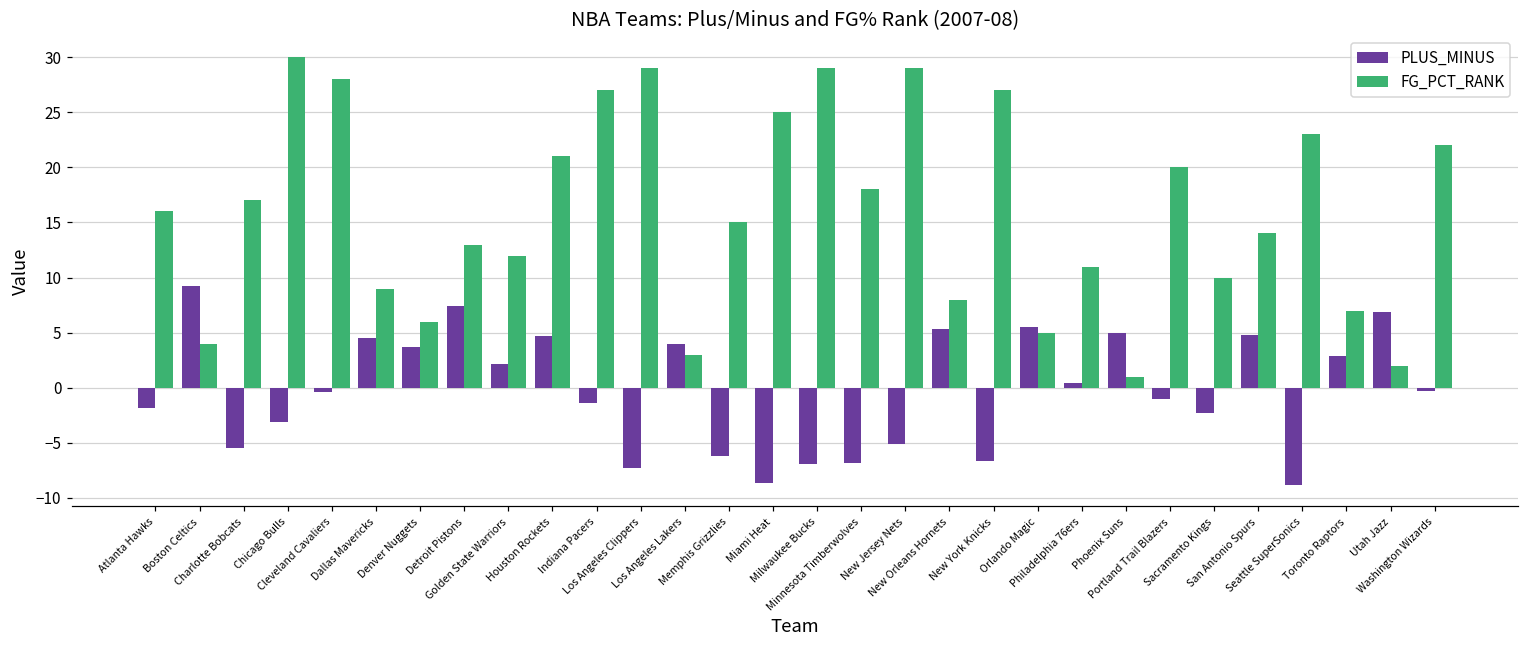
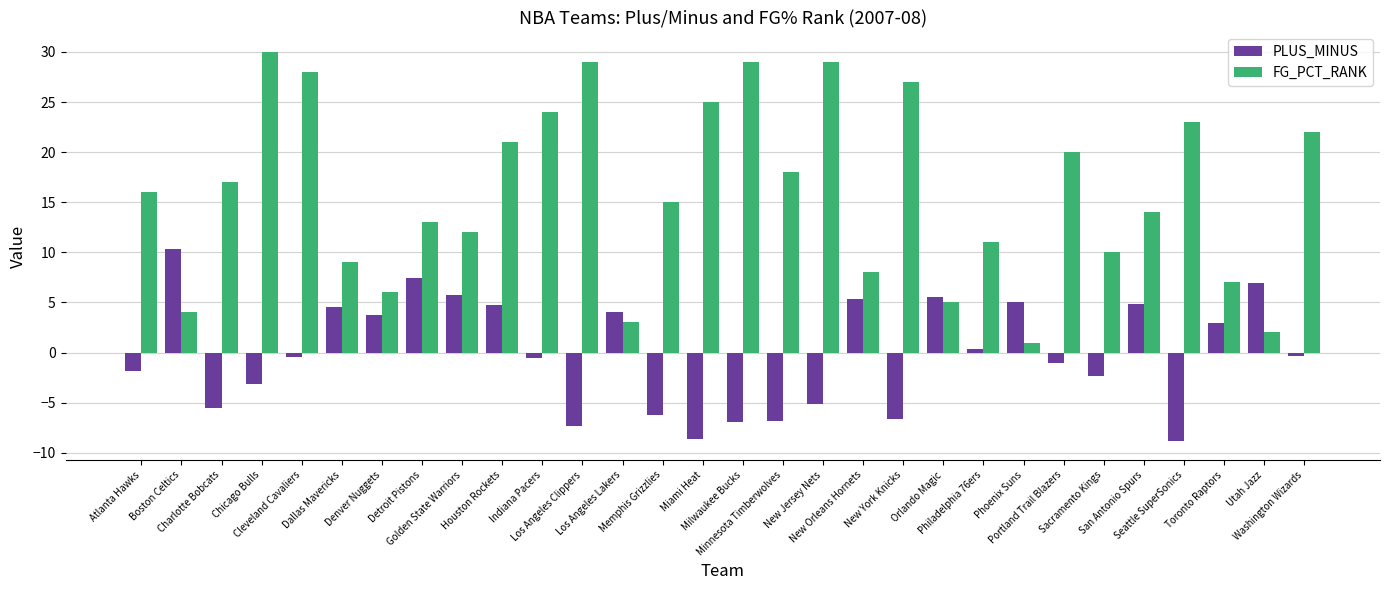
  {
    "PLUS_MINUS": {
      "Atlanta Hawks": -1.8,
-     "Boston Celtics": 9.2,
+     "Boston Celtics": 10.3,
      "Charlotte Bobcats": -5.5,
      "Chicago Bulls": -3.1,
      "Cleveland Cavaliers": -0.4,
      "Dallas Mavericks": 4.5,
      "Denver Nuggets": 3.7,
      "Detroit Pistons": 7.4,
-     "Golden State Warriors": 2.2,
+     "Golden State Warriors": 5.7,
      "Houston Rockets": 4.7,
-     "Indiana Pacers": -1.4,
+     "Indiana Pacers": -0.5,
      "Los Angeles Clippers": -7.3,
      "Los Angeles Lakers": 4.0,
      "Memphis Grizzlies": -6.2,
      "Miami Heat": -8.6,
      "Milwaukee Bucks": -6.9,
      "Minnesota Timberwolves": -6.8,
      "New Jersey Nets": -5.1,
      "New Orleans Hornets": 5.3,
      "New York Knicks": -6.6,
      "Orlando Magic": 5.5,
      "Philadelphia 76ers": 0.4,
      "Phoenix Suns": 5.0,
      "Portland Trail Blazers": -1.0,
      "Sacramento Kings": -2.3,
      "San Antonio Spurs": 4.8,
      "Seattle SuperSonics": -8.8,
      "Toronto Raptors": 2.9,
      "Utah Jazz": 6.9,
      "Washington Wizards": -0.3
    },
    "FG_PCT_RANK": {
      "Atlanta Hawks": 16,
      "Boston Celtics": 4,
      "Charlotte Bobcats": 17,
      "Chicago Bulls": 30,
      "Cleveland Cavaliers": 28,
      "Dallas Mavericks": 9,
      "Denver Nuggets": 6,
      "Detroit Pistons": 13,
      "Golden State Warriors": 12,
      "Houston Rockets": 21,
-     "Indiana Pacers": 27,
+     "Indiana Pacers": 24,
      "Los Angeles Clippers": 29,
      "Los Angeles Lakers": 3,
      "Memphis Grizzlies": 15,
      "Miami Heat": 25,
      "Milwaukee Bucks": 29,
      "Minnesota Timberwolves": 18,
      "New Jersey Nets": 29,
      "New Orleans Hornets": 8,
      "New York Knicks": 27,
      "Orlando Magic": 5,
      "Philadelphia 76ers": 11,
      "Phoenix Suns": 1,
      "Portland Trail Blazers": 20,
      "Sacramento Kings": 10,
      "San Antonio Spurs": 14,
      "Seattle SuperSonics": 23,
      "Toronto Raptors": 7,
      "Utah Jazz": 2,
      "Washington Wizards": 22
    }
  }
